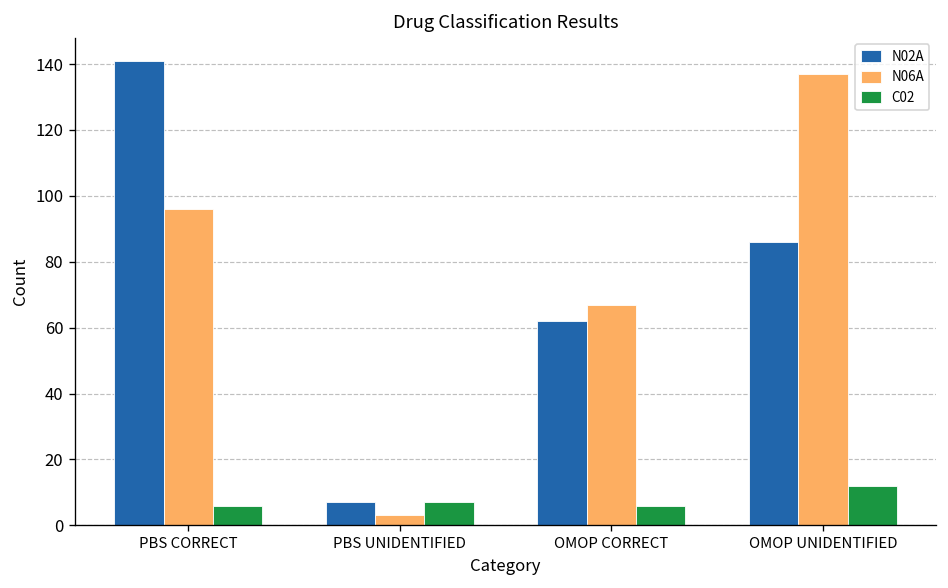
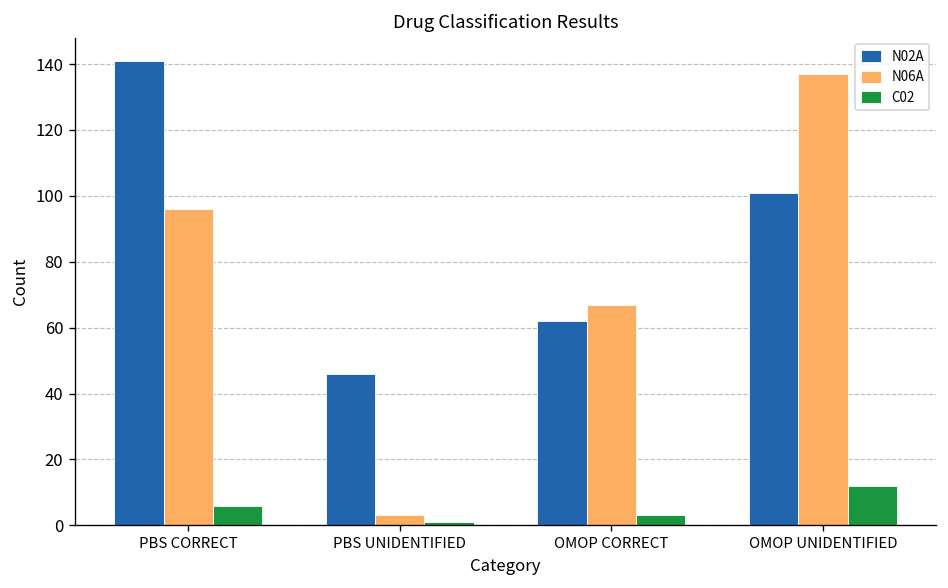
  {
    "N02A": {
      "PBS CORRECT": 141,
-     "PBS UNIDENTIFIED": 7,
+     "PBS UNIDENTIFIED": 46,
      "OMOP CORRECT": 62,
-     "OMOP UNIDENTIFIED": 86
+     "OMOP UNIDENTIFIED": 101
    },
    "N06A": {
      "PBS CORRECT": 96,
      "PBS UNIDENTIFIED": 3,
      "OMOP CORRECT": 67,
      "OMOP UNIDENTIFIED": 137
    },
    "C02": {
      "PBS CORRECT": 6,
-     "PBS UNIDENTIFIED": 7,
-     "OMOP CORRECT": 6,
+     "PBS UNIDENTIFIED": 1,
+     "OMOP CORRECT": 3,
      "OMOP UNIDENTIFIED": 12
    }
  }
